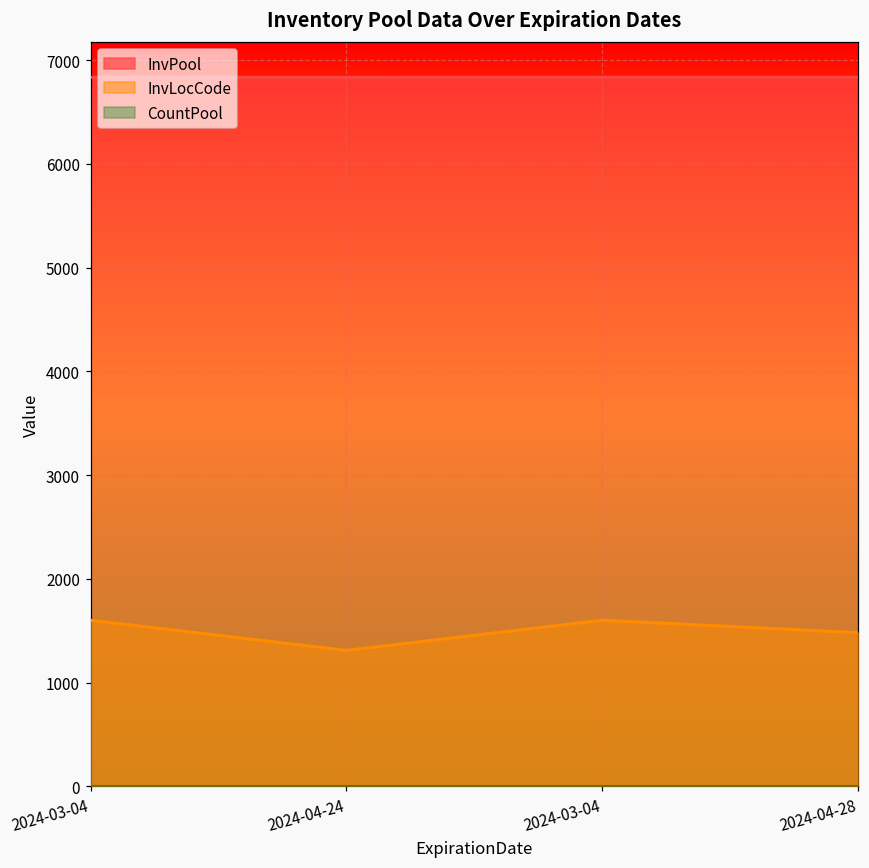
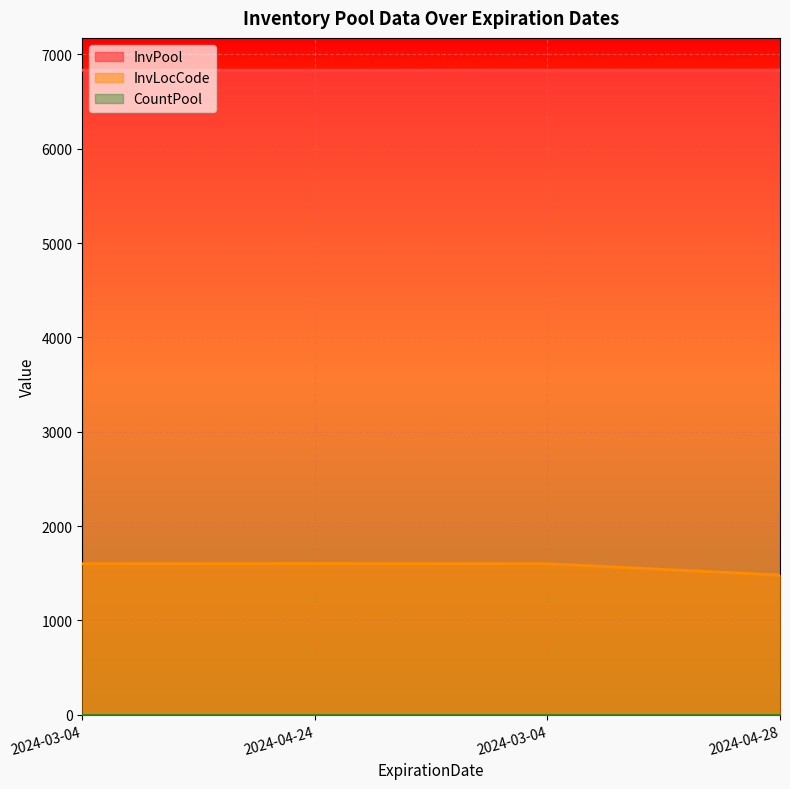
  {
    "InvPool": {
      "2024-04-24": 6800,
      "2024-04-28": 6800
    },
    "InvLocCode": {
-     "2024-04-24": 1300,
+     "2024-04-24": 1600,
      "2024-04-28": 1500
    },
    "CountPool": {
      "2024-04-24": 0,
      "2024-04-28": 0
    }
  }
